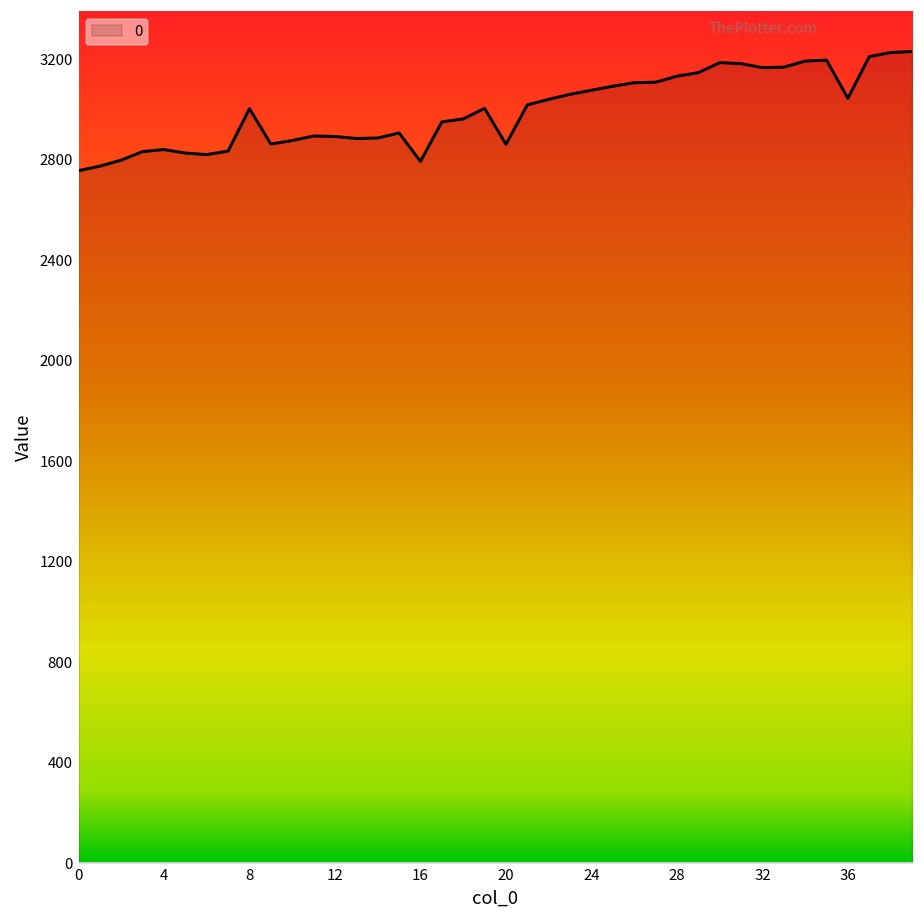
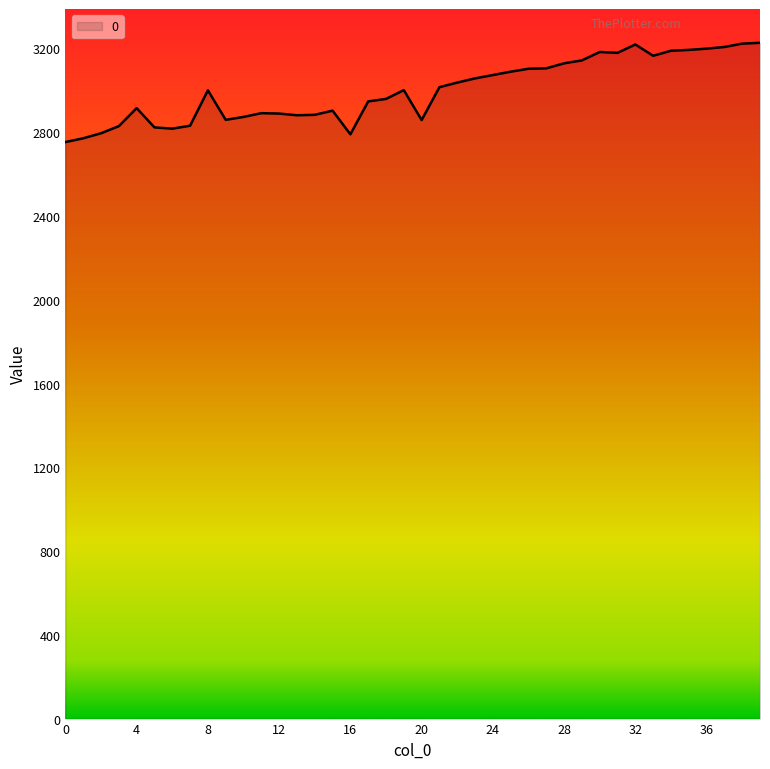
  {
    "0": 2750,
-   "4": 2840,
+   "4": 2920,
    "8": 3000,
    "12": 2890,
    "16": 2790,
    "20": 2860,
    "24": 3070,
    "28": 3130,
-   "32": 3160,
-   "36": 3040
+   "32": 3220,
+   "36": 3200
  }
